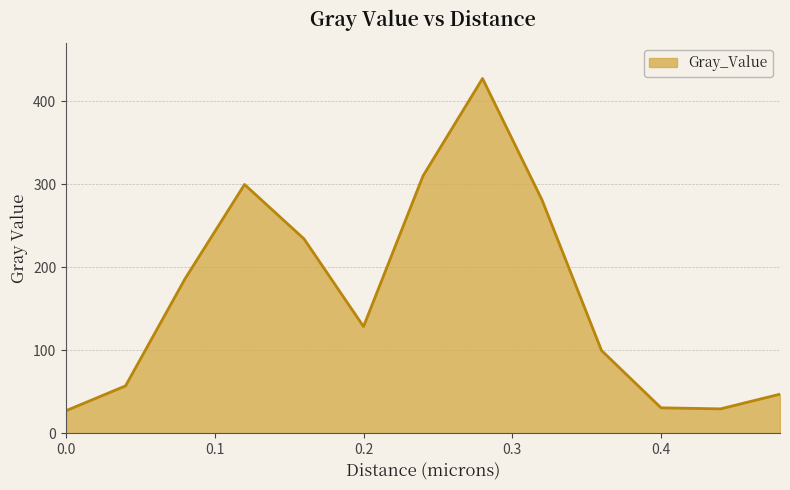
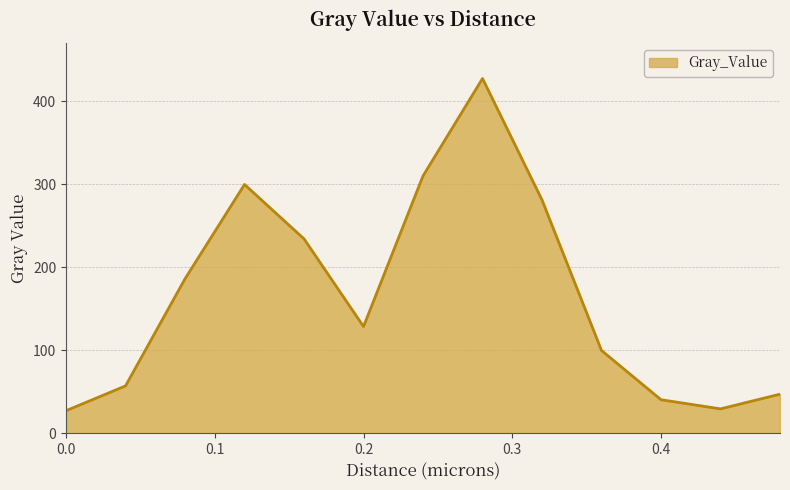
  {
    "0.0": 30,
    "0.2": 130,
-   "0.4": 30
+   "0.4": 40
  }
